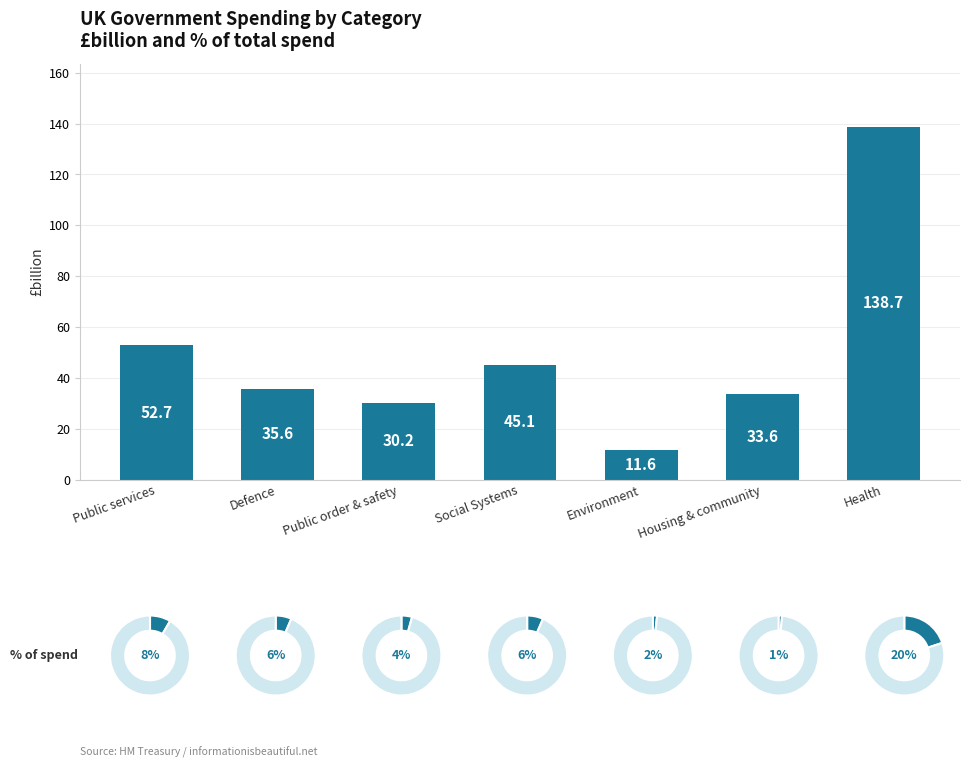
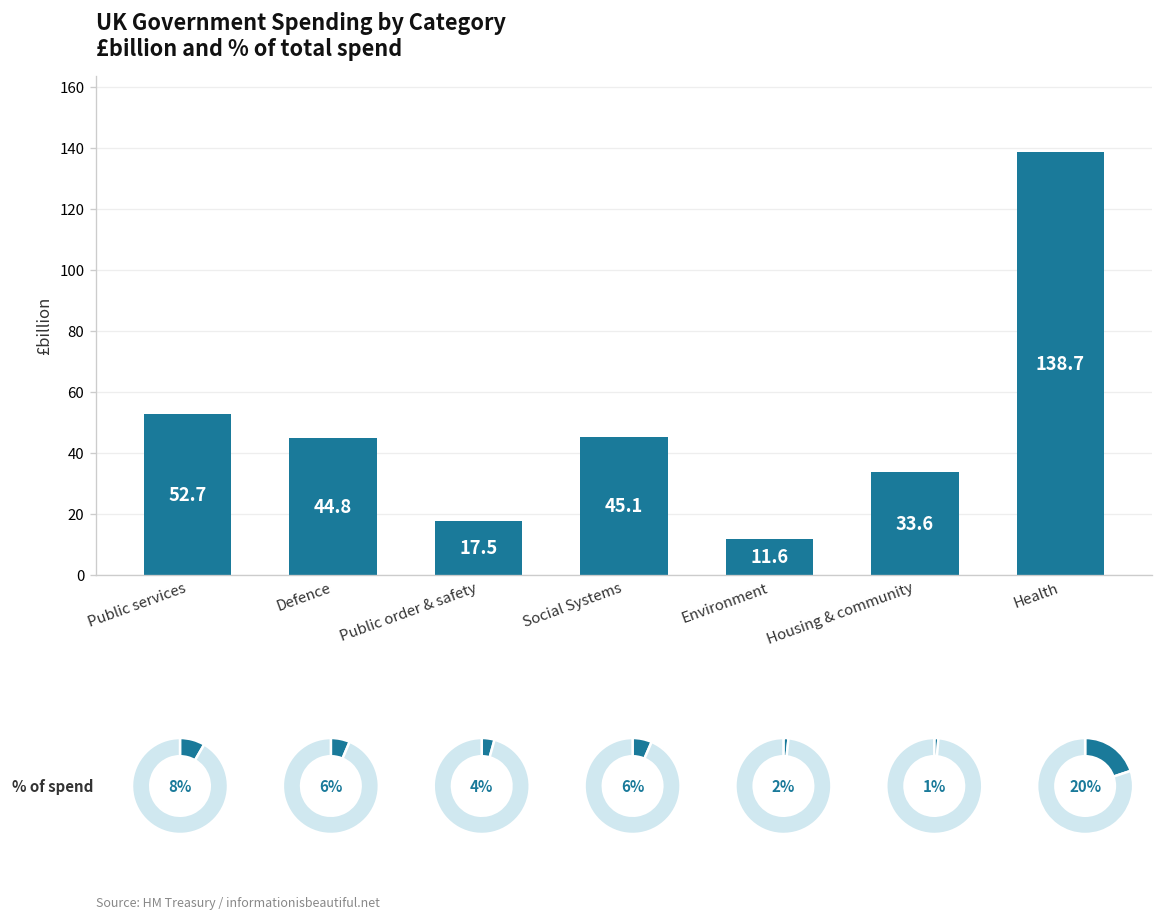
  {
    "UK Government Spending by Category £billion and % of total spend": {
      "Public services": 52.7,
-     "Defence": 35.6,
-     "Public order & safety": 30.2,
+     "Defence": 44.8,
+     "Public order & safety": 17.5,
      "Social Systems": 45.1,
      "Environment": 11.6,
      "Housing & community": 33.6,
      "Health": 138.7
    }
  }
